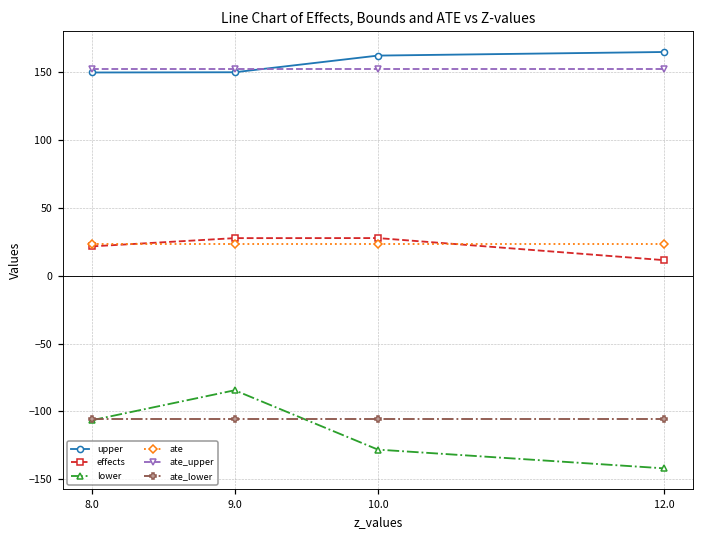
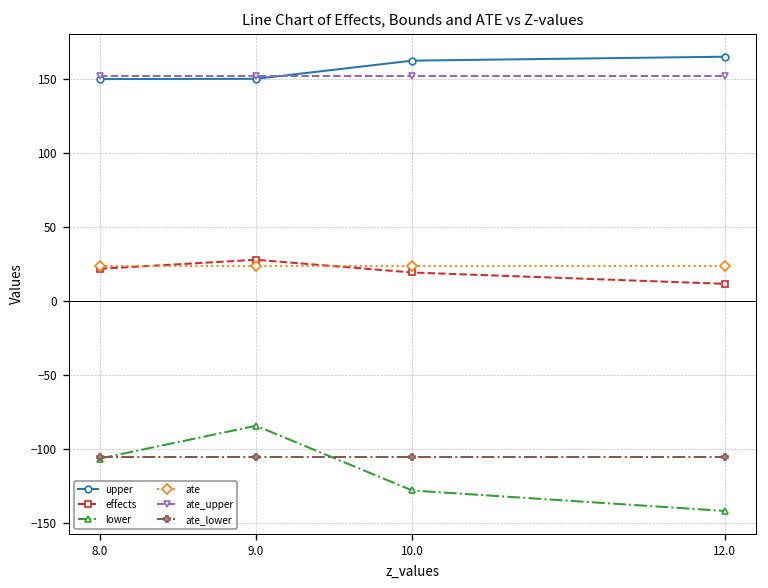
  {
    "upper": {
      "8.0": 150,
      "9.0": 150,
      "10.0": 162,
      "12.0": 165
    },
    "effects": {
      "9.0": 28,
-     "10.0": 28,
+     "10.0": 19,
      "12.0": 12
    },
    "lower": {
      "9.0": -84,
      "10.0": -128,
      "12.0": -142
    },
    "ate": {
      "9.0": 24,
      "10.0": 24,
      "12.0": 24
    },
    "ate_upper": {
      "8.0": 152,
      "9.0": 152,
      "10.0": 152,
      "12.0": 152
    },
    "ate_lower": {
      "9.0": -105,
      "10.0": -105,
      "12.0": -105
    }
  }
